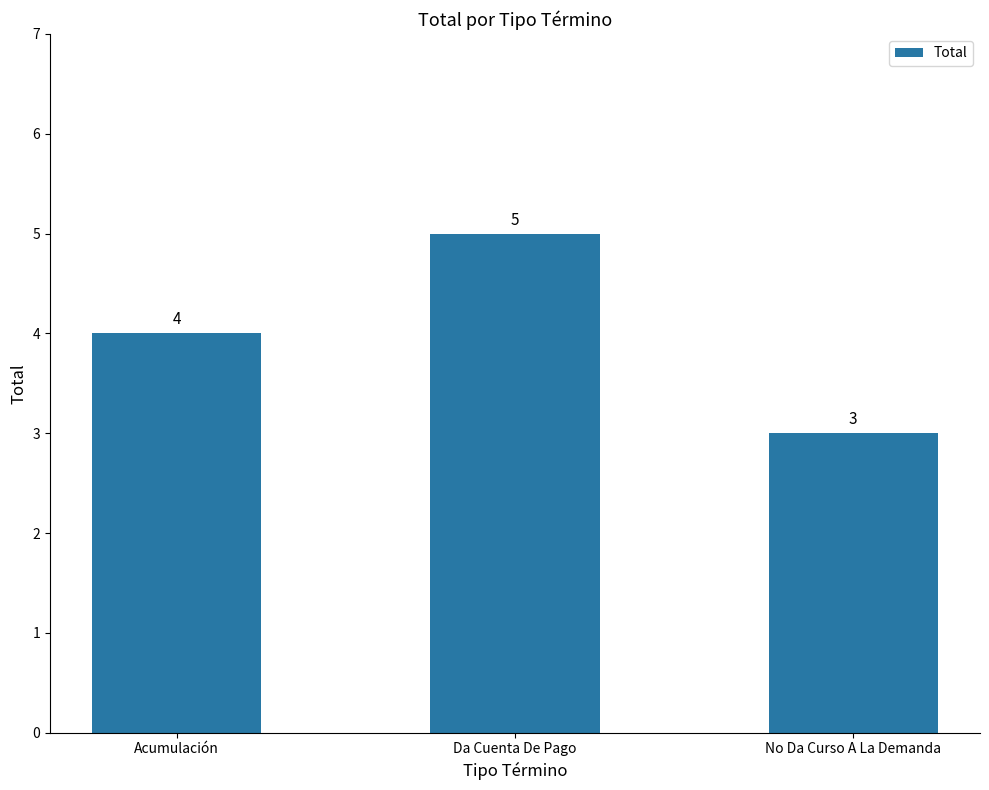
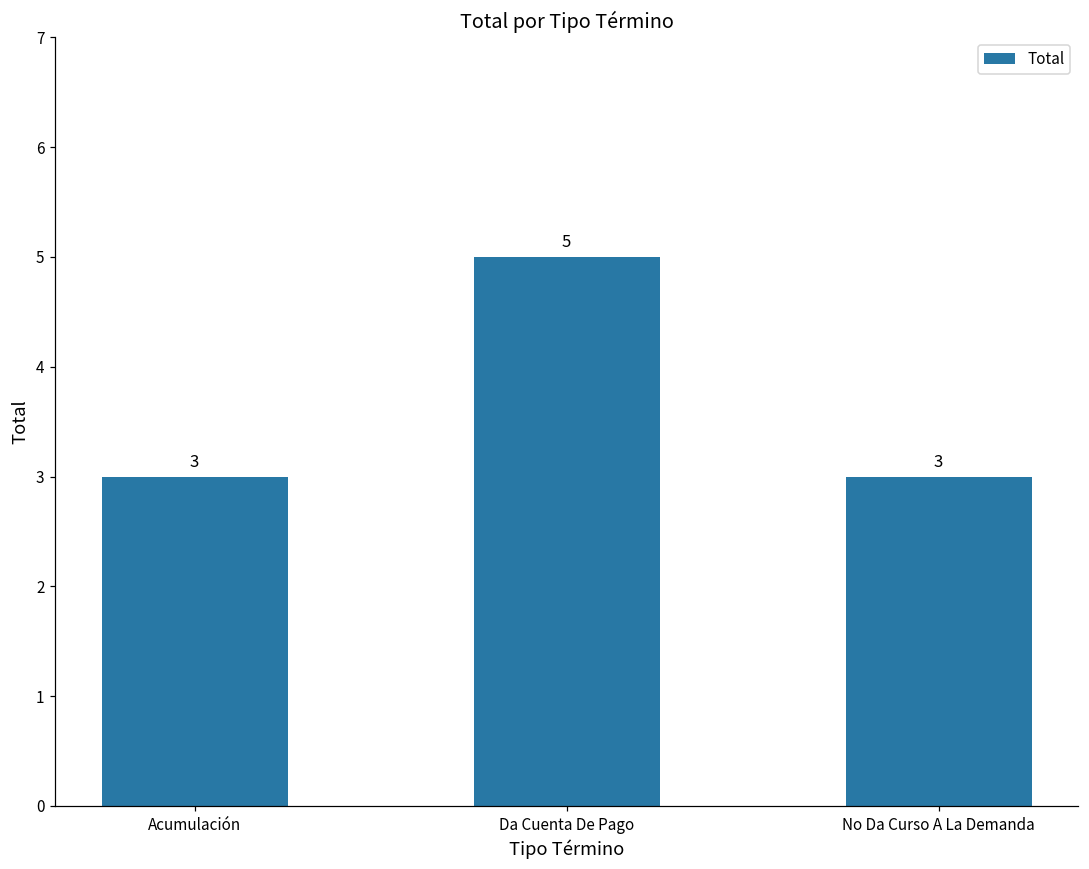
  {
-   "Acumulación": 4,
+   "Acumulación": 3,
    "Da Cuenta De Pago": 5,
    "No Da Curso A La Demanda": 3
  }
